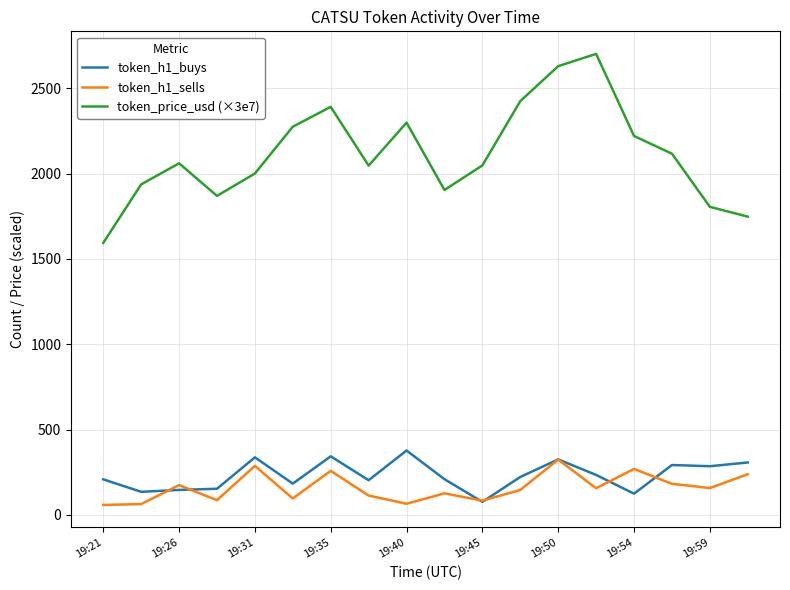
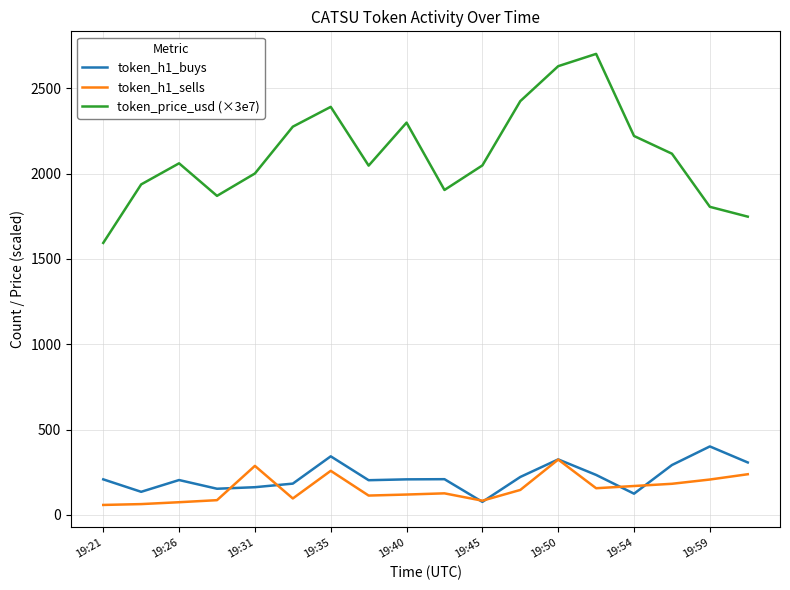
  {
    "token_h1_buys": {
      "19:21": 210,
-     "19:26": 150,
-     "19:31": 340,
+     "19:26": 200,
+     "19:31": 160,
      "19:35": 340,
-     "19:40": 380,
+     "19:40": 210,
      "19:54": 120,
-     "19:59": 290
+     "19:59": 400
    },
    "token_h1_sells": {
      "19:21": 60,
-     "19:26": 170,
+     "19:26": 70,
      "19:31": 290,
      "19:35": 260,
-     "19:40": 70,
-     "19:54": 270,
-     "19:59": 160
+     "19:40": 120,
+     "19:54": 170,
+     "19:59": 210
    },
    "token_price_usd (×3e7)": {
      "19:21": 1590,
      "19:26": 2060,
      "19:31": 2000,
      "19:35": 2390,
      "19:40": 2300,
      "19:45": 2050,
      "19:50": 2630,
      "19:54": 2220,
      "19:59": 1810
    }
  }
